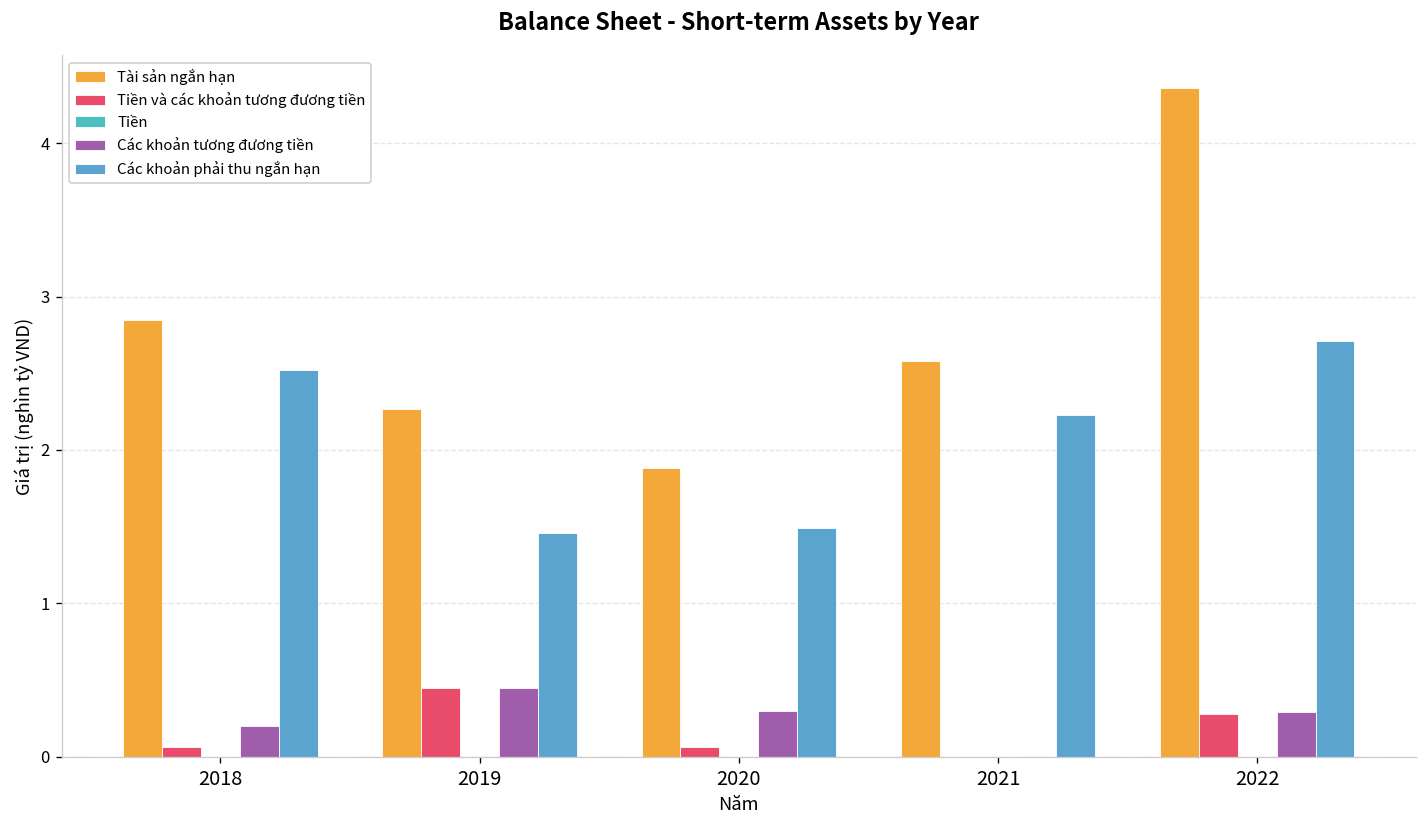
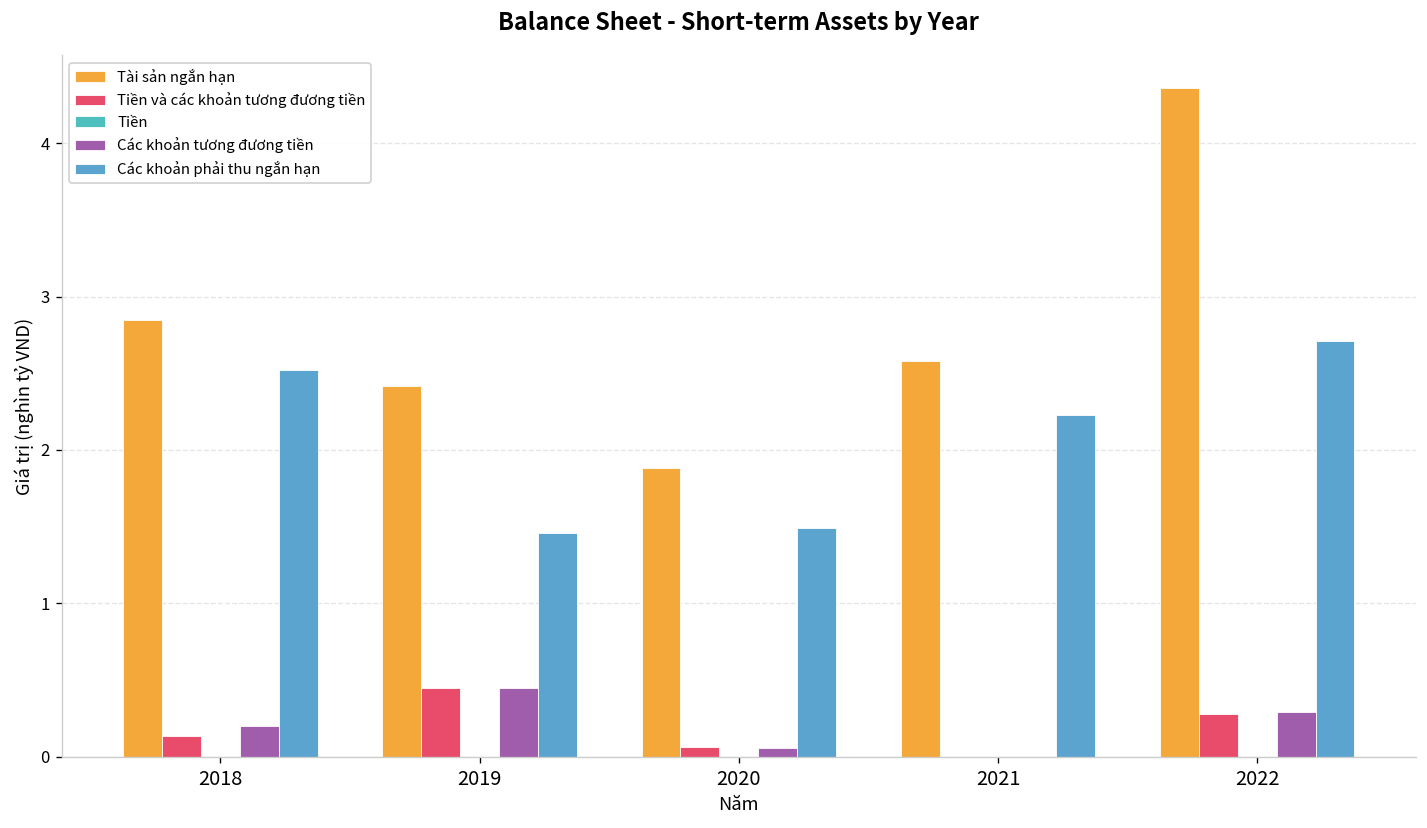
  {
    "Tài sản ngắn hạn": {
      "2018": 2.85,
-     "2019": 2.27,
+     "2019": 2.42,
      "2020": 1.89,
      "2021": 2.58,
      "2022": 4.36
    },
    "Tiền và các khoản tương đương tiền": {
-     "2018": 0.07,
+     "2018": 0.13,
      "2019": 0.45,
      "2020": 0.06,
      "2022": 0.28
    },
    "Các khoản tương đương tiền": {
      "2018": 0.20,
      "2019": 0.45,
-     "2020": 0.30,
+     "2020": 0.06,
      "2021": 0.00,
      "2022": 0.29
    }
  }
